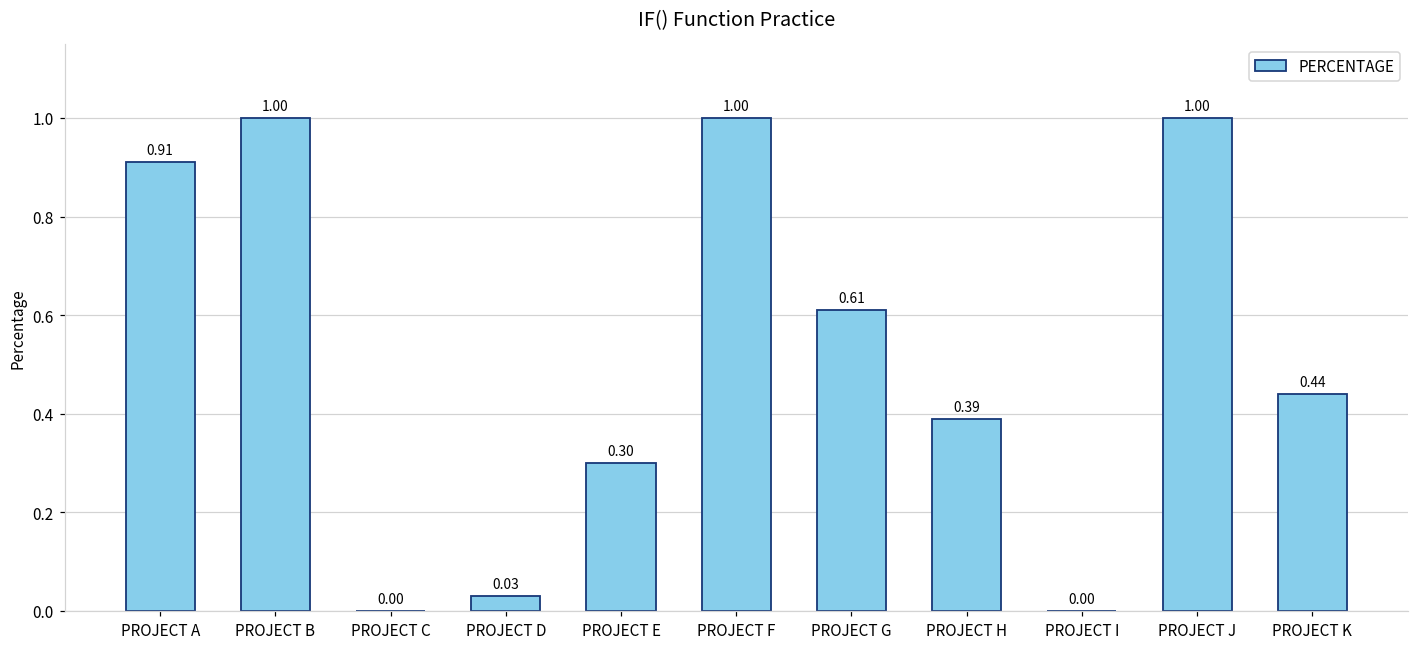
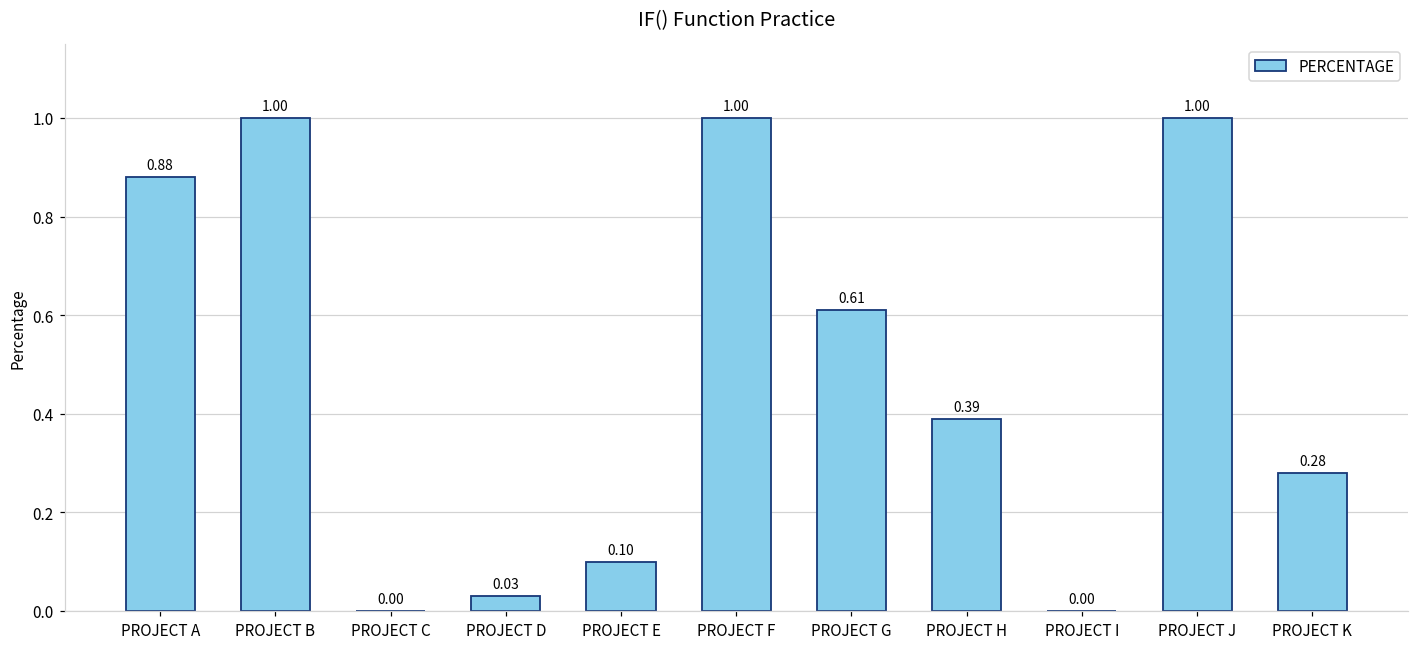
  {
-   "PROJECT A": 0.91,
+   "PROJECT A": 0.88,
    "PROJECT B": 1.00,
    "PROJECT C": 0.00,
    "PROJECT D": 0.03,
-   "PROJECT E": 0.30,
+   "PROJECT E": 0.10,
    "PROJECT F": 1.00,
    "PROJECT G": 0.61,
    "PROJECT H": 0.39,
    "PROJECT I": 0.00,
    "PROJECT J": 1.00,
-   "PROJECT K": 0.44
+   "PROJECT K": 0.28
  }
